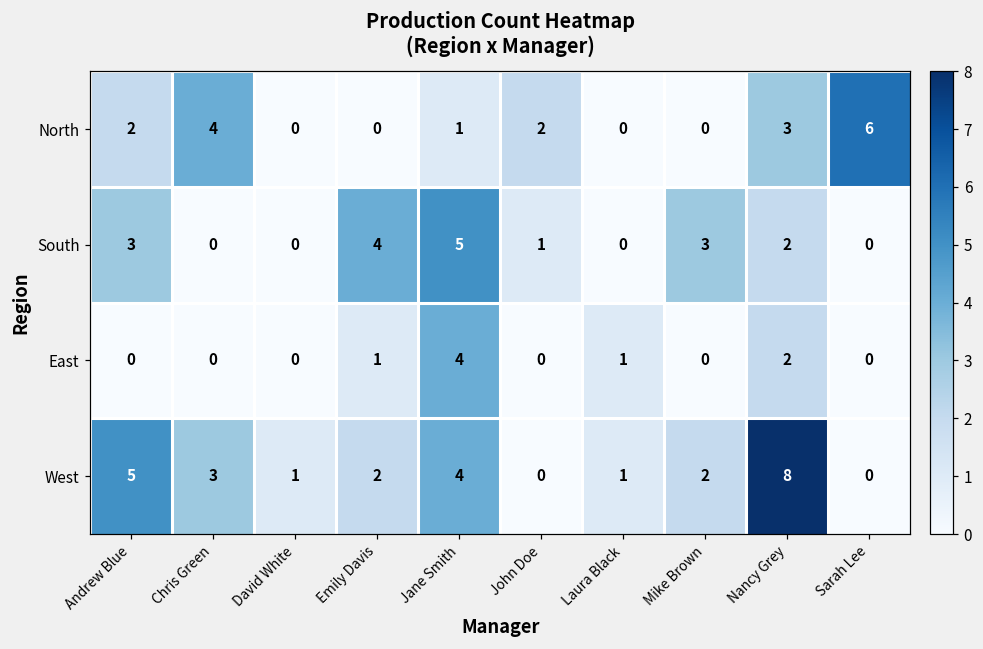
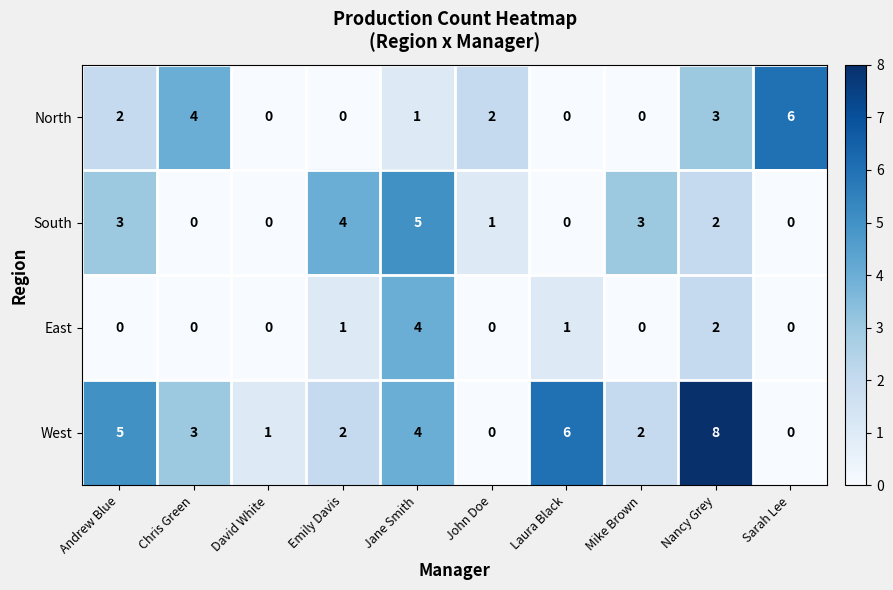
  {
    "North": {
      "Andrew Blue": 2,
      "Chris Green": 4,
      "David White": 0,
      "Emily Davis": 0,
      "Jane Smith": 1,
      "John Doe": 2,
      "Laura Black": 0,
      "Mike Brown": 0,
      "Nancy Grey": 3,
      "Sarah Lee": 6
    },
    "South": {
      "Andrew Blue": 3,
      "Chris Green": 0,
      "David White": 0,
      "Emily Davis": 4,
      "Jane Smith": 5,
      "John Doe": 1,
      "Laura Black": 0,
      "Mike Brown": 3,
      "Nancy Grey": 2,
      "Sarah Lee": 0
    },
    "East": {
      "Andrew Blue": 0,
      "Chris Green": 0,
      "David White": 0,
      "Emily Davis": 1,
      "Jane Smith": 4,
      "John Doe": 0,
      "Laura Black": 1,
      "Mike Brown": 0,
      "Nancy Grey": 2,
      "Sarah Lee": 0
    },
    "West": {
      "Andrew Blue": 5,
      "Chris Green": 3,
      "David White": 1,
      "Emily Davis": 2,
      "Jane Smith": 4,
      "John Doe": 0,
-     "Laura Black": 1,
+     "Laura Black": 6,
      "Mike Brown": 2,
      "Nancy Grey": 8,
      "Sarah Lee": 0
    }
  }
